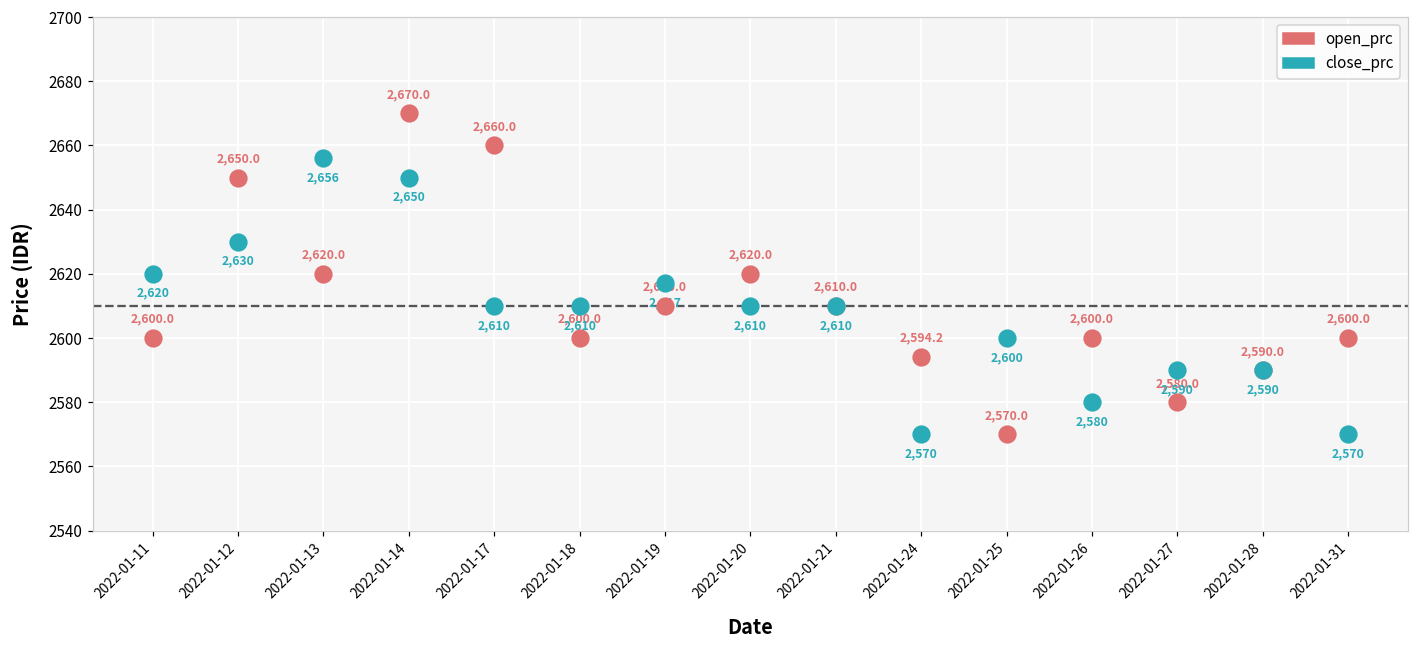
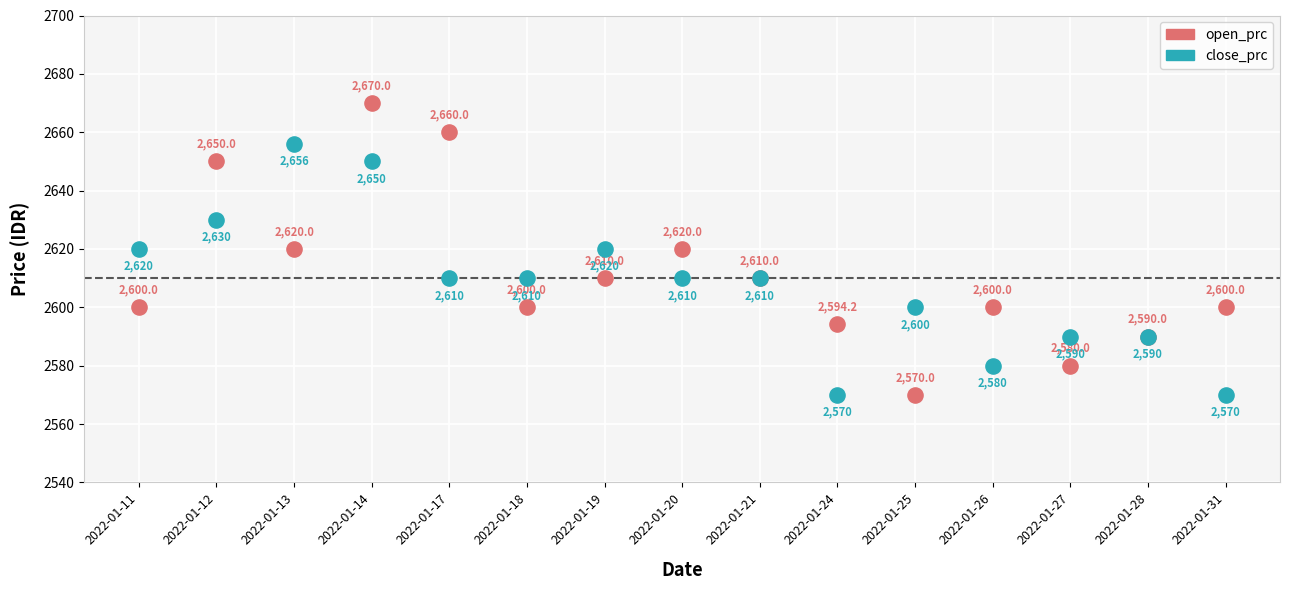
  {
    "close_prc": {
-     "2022-01-19": "2,617"
+     "2022-01-19": "2,620"
    }
  }
